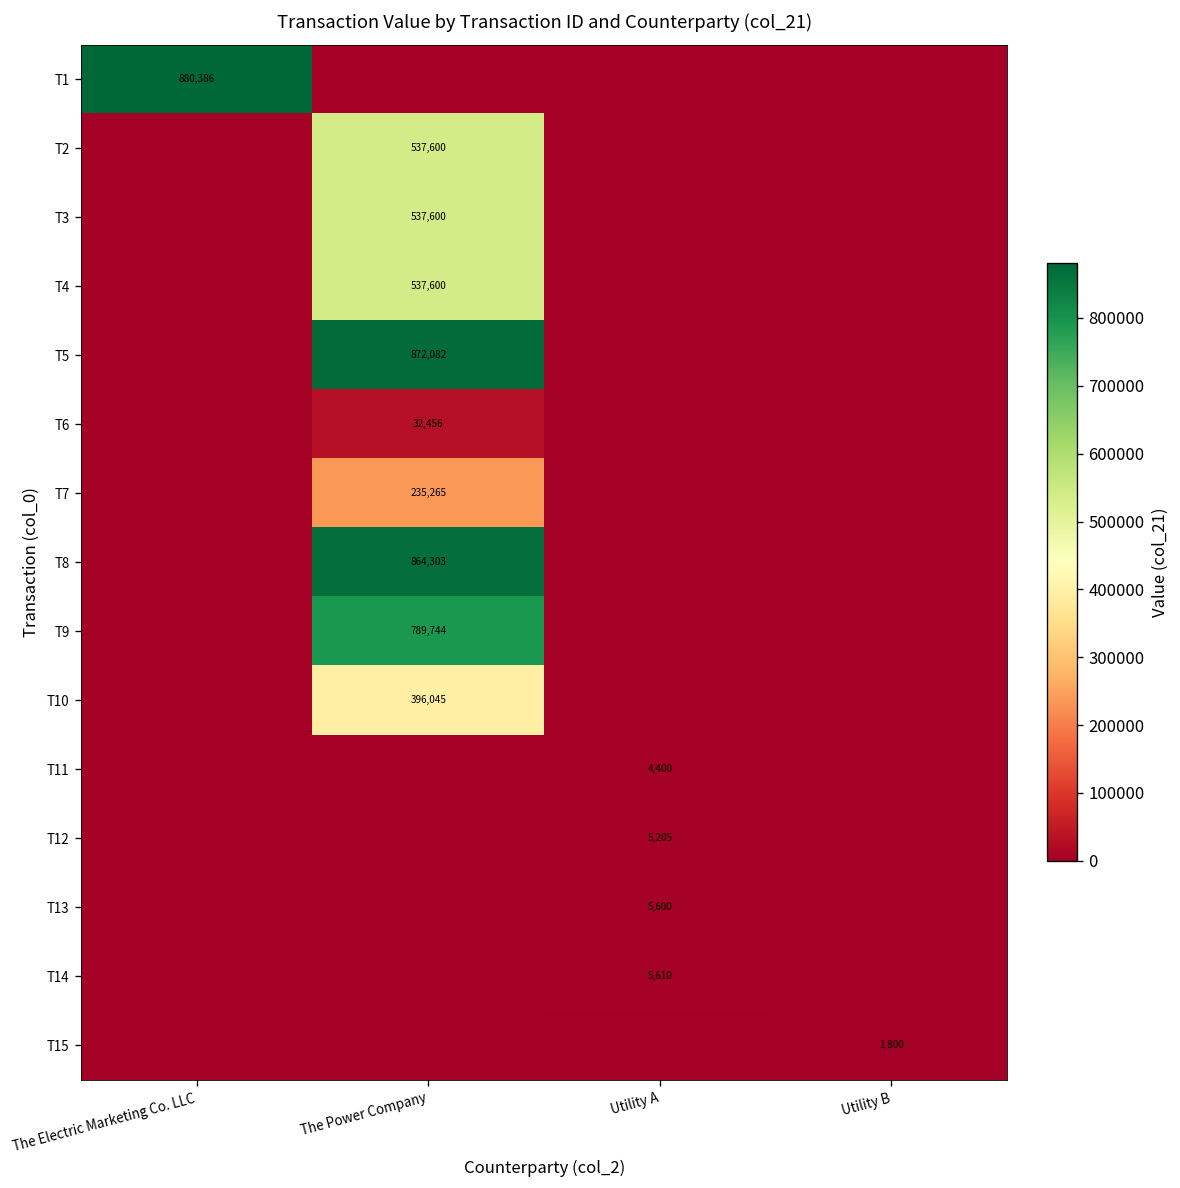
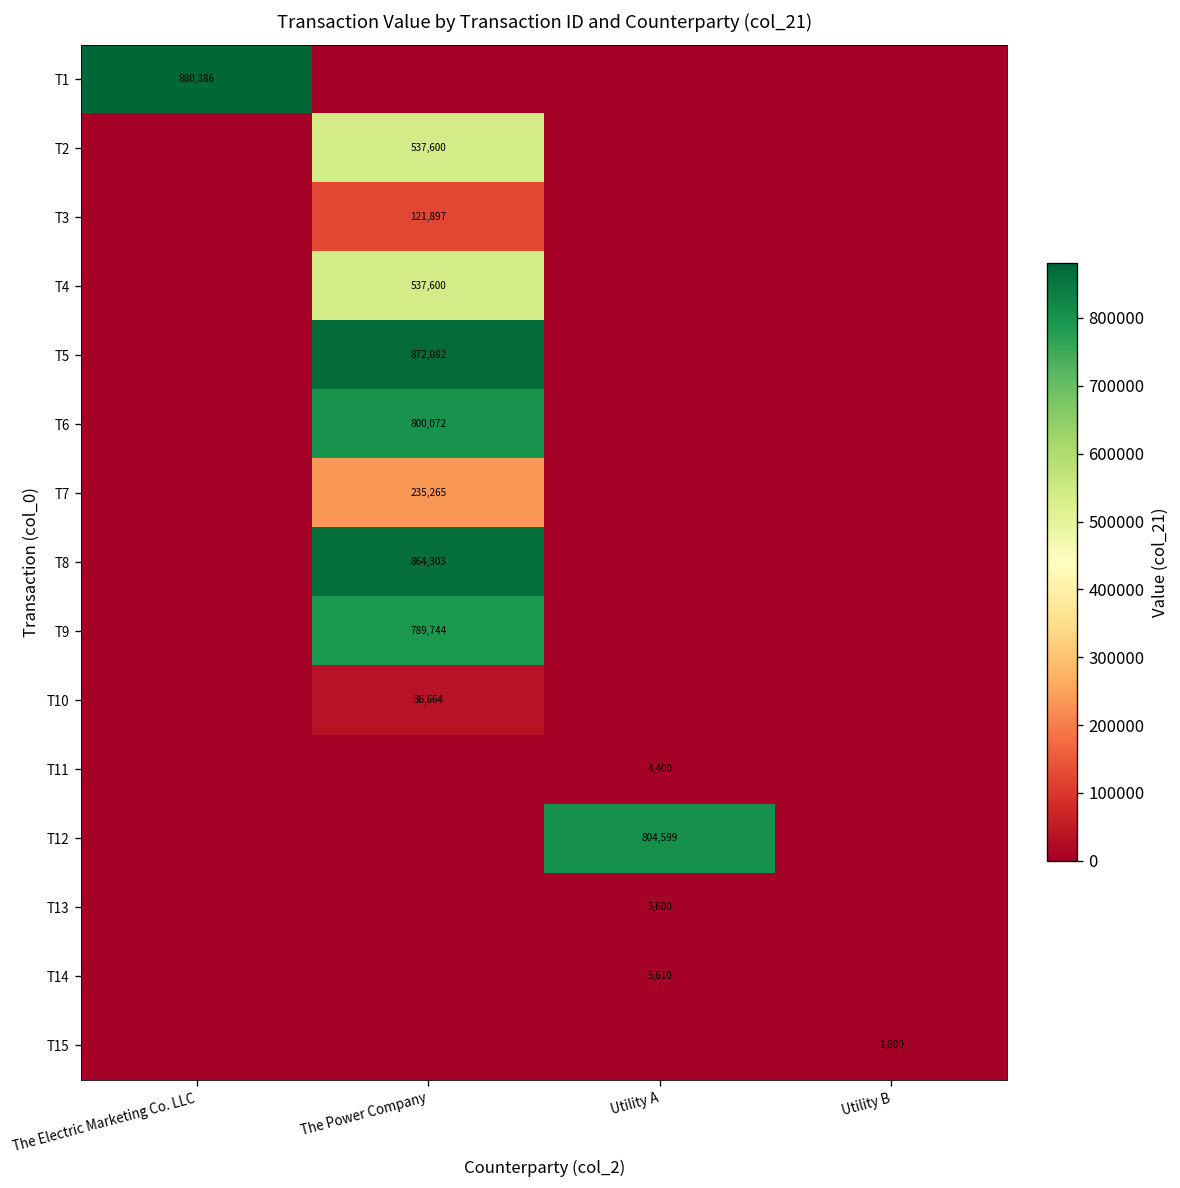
  {
    "T1": {
      "The Electric Marketing Co. LLC": "880,386"
    },
    "T2": {
      "The Power Company": "537,600"
    },
    "T3": {
-     "The Power Company": "537,600"
+     "The Power Company": "121,897"
    },
    "T4": {
      "The Power Company": "537,600"
    },
    "T5": {
      "The Power Company": "872,082"
    },
    "T6": {
-     "The Power Company": "32,456"
+     "The Power Company": "800,072"
    },
    "T7": {
      "The Power Company": "235,265"
    },
    "T8": {
      "The Power Company": "864,303"
    },
    "T9": {
      "The Power Company": "789,744"
    },
    "T10": {
-     "The Power Company": "396,045"
+     "The Power Company": "36,664"
    },
    "T11": {
      "Utility A": "4,400"
    },
    "T12": {
-     "Utility A": "5,205"
+     "Utility A": "804,599"
    },
    "T13": {
      "Utility A": "5,600"
    },
    "T14": {
      "Utility A": "5,610"
    },
    "T15": {
      "Utility B": "1,800"
    }
  }
